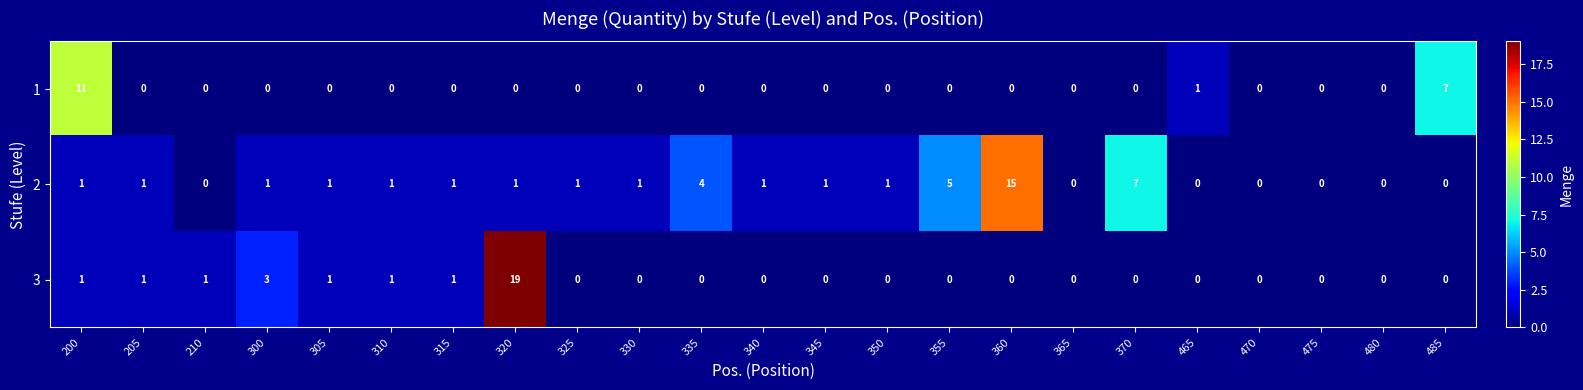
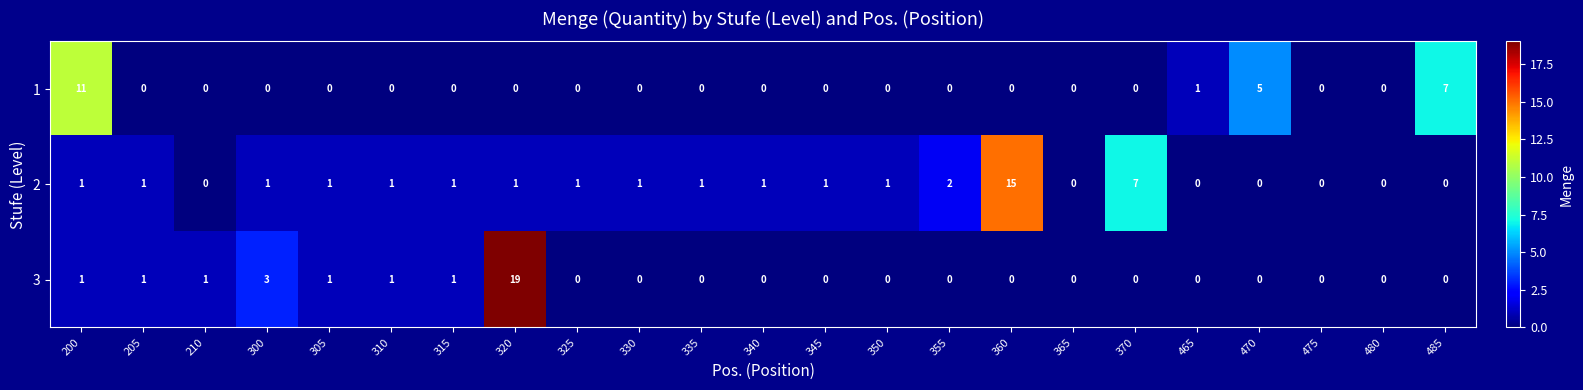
  {
    "1": {
      "200": 11,
      "205": 0,
      "210": 0,
      "300": 0,
      "305": 0,
      "310": 0,
      "315": 0,
      "320": 0,
      "325": 0,
      "330": 0,
      "335": 0,
      "340": 0,
      "345": 0,
      "350": 0,
      "355": 0,
      "360": 0,
      "365": 0,
      "370": 0,
      "465": 1,
-     "470": 0,
+     "470": 5,
      "475": 0,
      "480": 0,
      "485": 7
    },
    "2": {
      "200": 1,
      "205": 1,
      "210": 0,
      "300": 1,
      "305": 1,
      "310": 1,
      "315": 1,
      "320": 1,
      "325": 1,
      "330": 1,
-     "335": 4,
+     "335": 1,
      "340": 1,
      "345": 1,
      "350": 1,
-     "355": 5,
+     "355": 2,
      "360": 15,
      "365": 0,
      "370": 7,
      "465": 0,
      "470": 0,
      "475": 0,
      "480": 0,
      "485": 0
    },
    "3": {
      "200": 1,
      "205": 1,
      "210": 1,
      "300": 3,
      "305": 1,
      "310": 1,
      "315": 1,
      "320": 19,
      "325": 0,
      "330": 0,
      "335": 0,
      "340": 0,
      "345": 0,
      "350": 0,
      "355": 0,
      "360": 0,
      "365": 0,
      "370": 0,
      "465": 0,
      "470": 0,
      "475": 0,
      "480": 0,
      "485": 0
    }
  }
